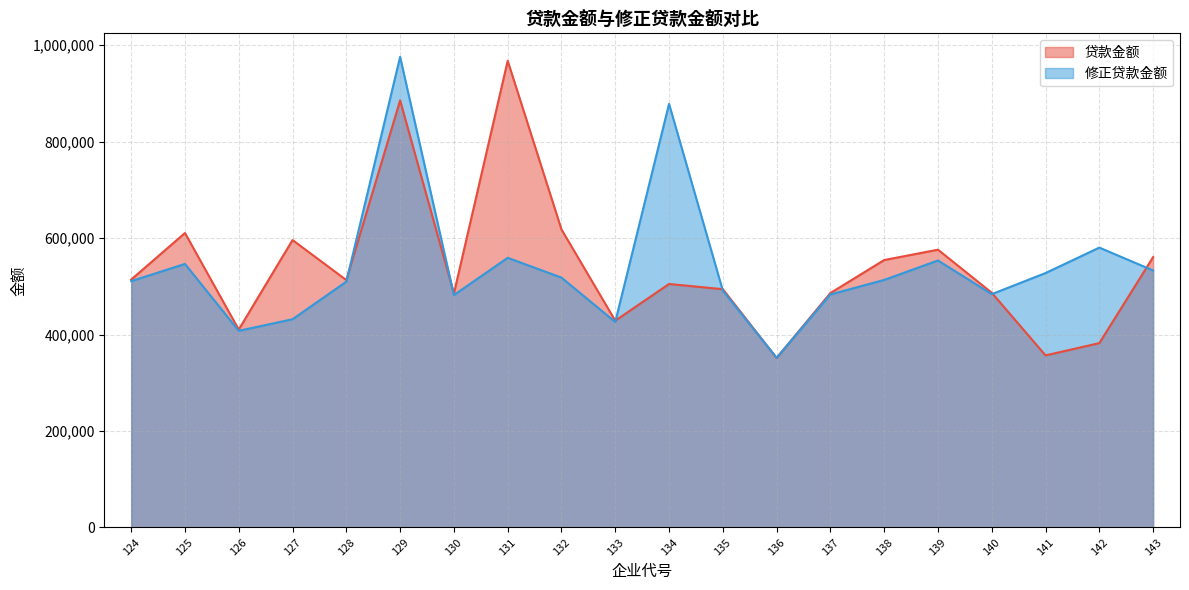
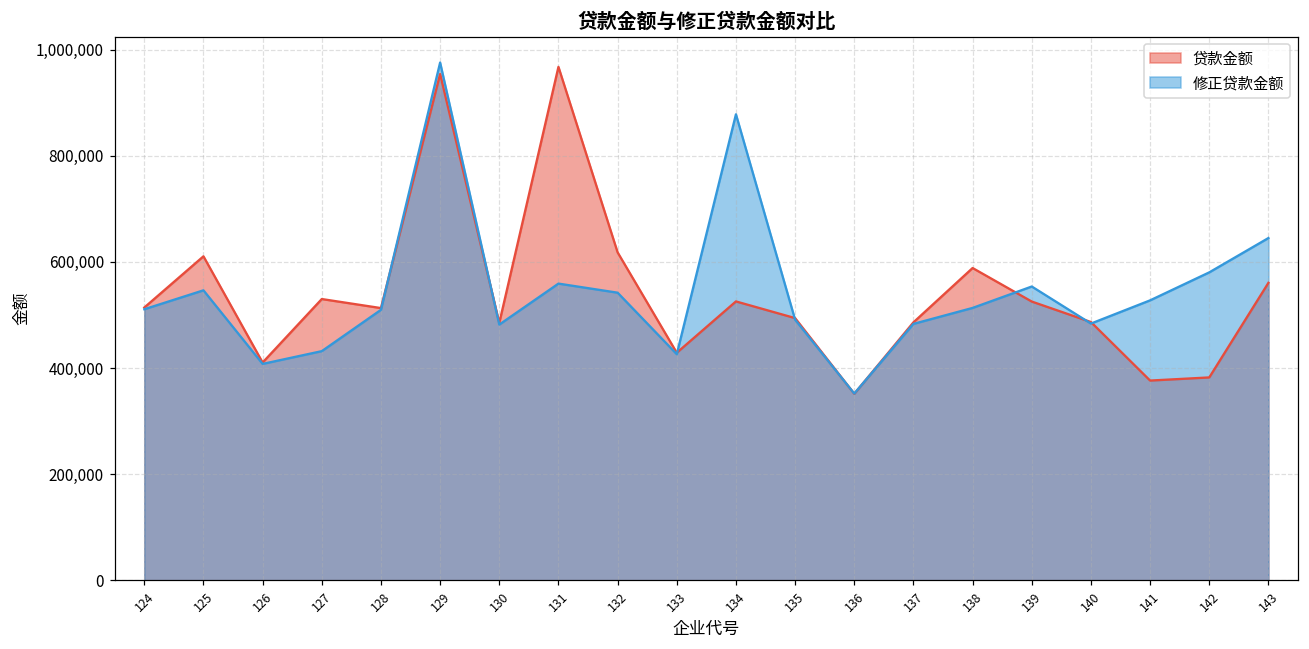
  {
    "贷款金额": {
      "125": "610,000",
-     "127": "600,000",
-     "129": "890,000",
+     "127": "530,000",
+     "129": "950,000",
      "131": "970,000",
      "132": "620,000",
-     "134": "500,000",
-     "138": "550,000",
-     "139": "580,000",
-     "141": "360,000",
+     "134": "530,000",
+     "138": "590,000",
+     "139": "530,000",
+     "141": "380,000",
      "142": "380,000",
      "143": "560,000"
    },
    "修正贷款金额": {
      "125": "550,000",
      "127": "430,000",
      "129": "980,000",
      "131": "560,000",
-     "132": "520,000",
+     "132": "540,000",
      "134": "880,000",
      "138": "510,000",
      "139": "550,000",
      "141": "530,000",
      "142": "580,000",
-     "143": "530,000"
+     "143": "640,000"
    }
  }
